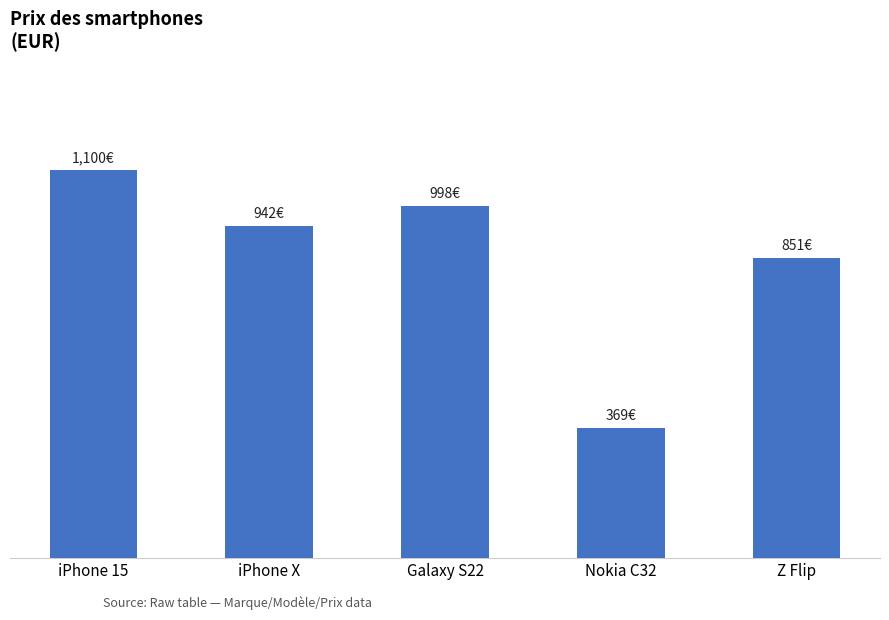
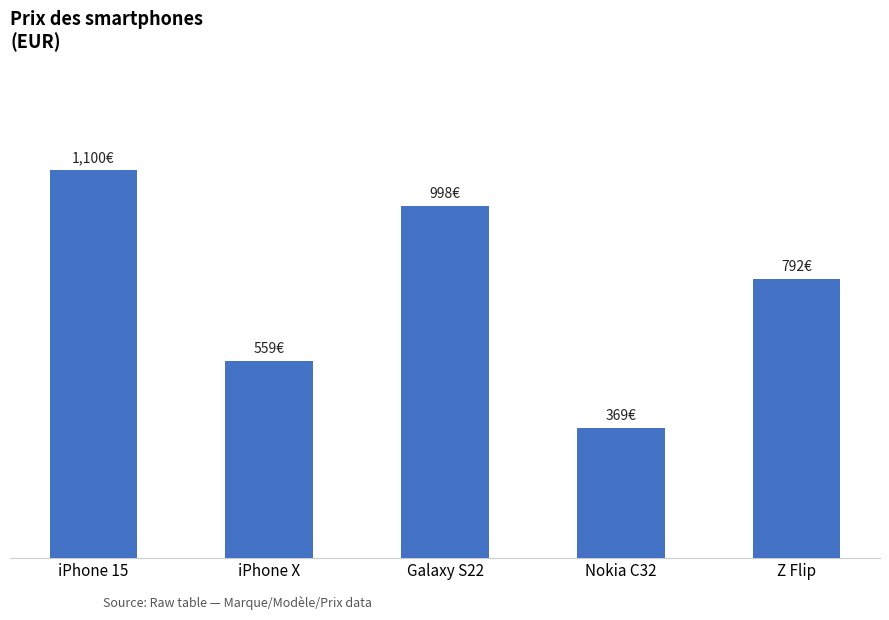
  {
    "iPhone 15": "1,100€",
-   "iPhone X": "942€",
+   "iPhone X": "559€",
    "Galaxy S22": "998€",
    "Nokia C32": "369€",
-   "Z Flip": "851€"
+   "Z Flip": "792€"
  }
